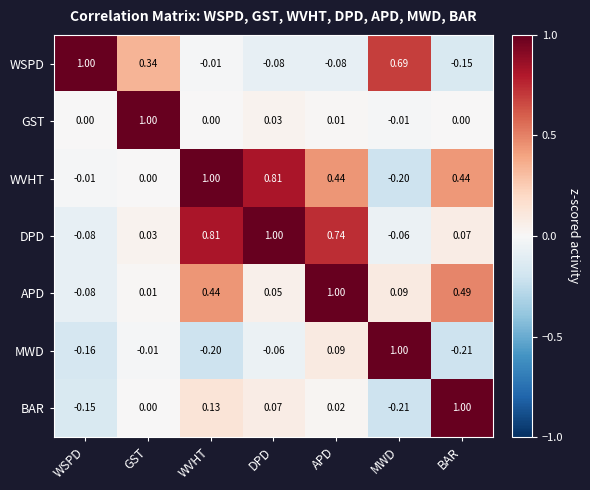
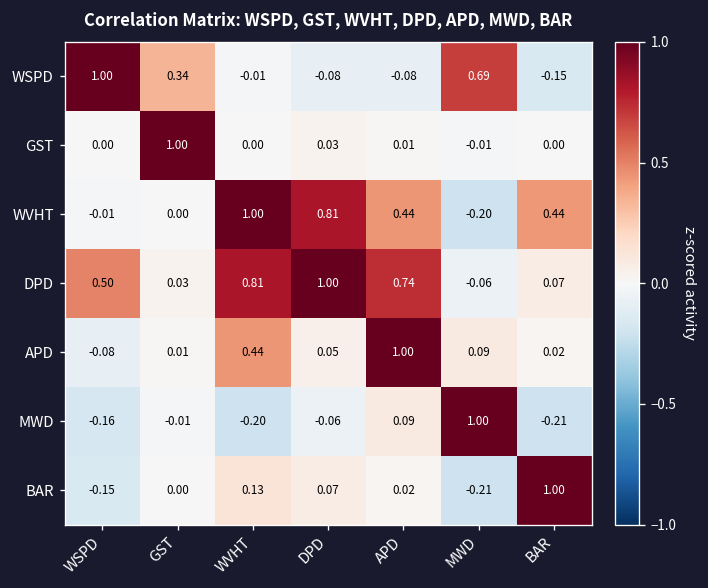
  {
    "WSPD": {
      "WSPD": 1.00,
      "GST": 0.34,
      "WVHT": -0.01,
      "DPD": -0.08,
      "APD": -0.08,
      "MWD": 0.69,
      "BAR": -0.15
    },
    "GST": {
      "WSPD": 0.00,
      "GST": 1.00,
      "WVHT": 0.00,
      "DPD": 0.03,
      "APD": 0.01,
      "MWD": -0.01,
      "BAR": 0.00
    },
    "WVHT": {
      "WSPD": -0.01,
      "GST": 0.00,
      "WVHT": 1.00,
      "DPD": 0.81,
      "APD": 0.44,
      "MWD": -0.20,
      "BAR": 0.44
    },
    "DPD": {
-     "WSPD": -0.08,
+     "WSPD": 0.50,
      "GST": 0.03,
      "WVHT": 0.81,
      "DPD": 1.00,
      "APD": 0.74,
      "MWD": -0.06,
      "BAR": 0.07
    },
    "APD": {
      "WSPD": -0.08,
      "GST": 0.01,
      "WVHT": 0.44,
      "DPD": 0.05,
      "APD": 1.00,
      "MWD": 0.09,
-     "BAR": 0.49
+     "BAR": 0.02
    },
    "MWD": {
      "WSPD": -0.16,
      "GST": -0.01,
      "WVHT": -0.20,
      "DPD": -0.06,
      "APD": 0.09,
      "MWD": 1.00,
      "BAR": -0.21
    },
    "BAR": {
      "WSPD": -0.15,
      "GST": 0.00,
      "WVHT": 0.13,
      "DPD": 0.07,
      "APD": 0.02,
      "MWD": -0.21,
      "BAR": 1.00
    }
  }
